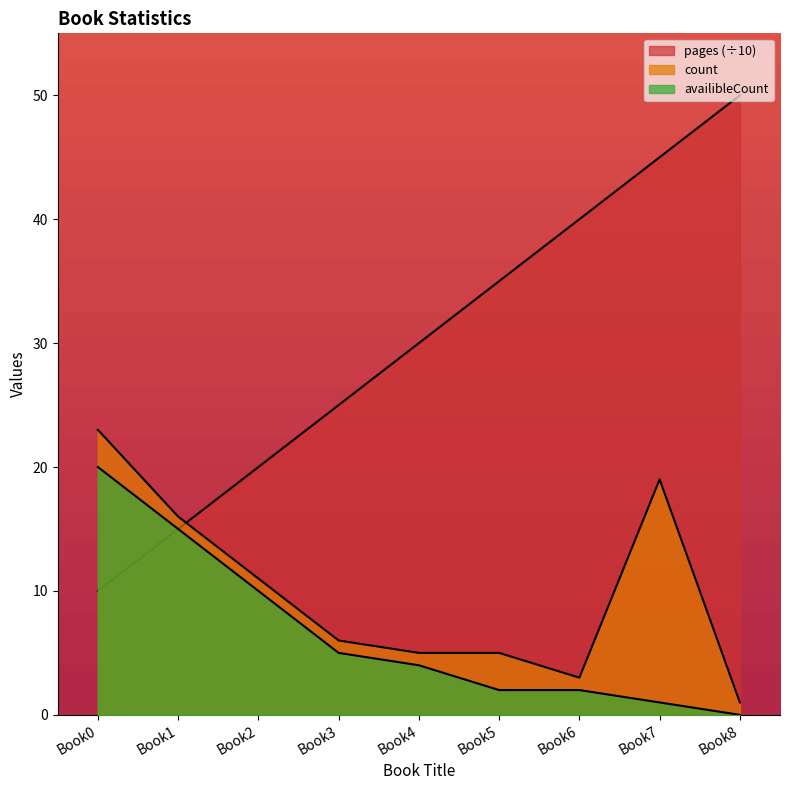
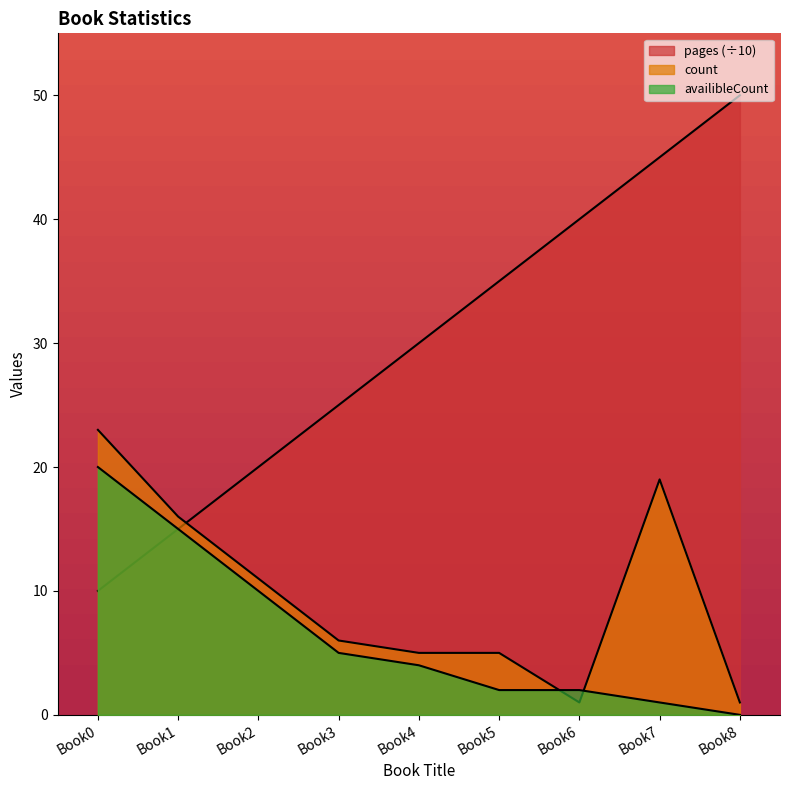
  {
    "pages (÷10)": {
      "Book0": 10,
      "Book2": 20,
      "Book3": 25,
      "Book4": 30,
      "Book5": 35,
      "Book6": 40,
      "Book7": 45
    },
    "count": {
      "Book0": 23,
      "Book1": 16,
      "Book2": 11,
      "Book3": 6,
      "Book4": 5,
      "Book5": 5,
-     "Book6": 3,
+     "Book6": 1,
      "Book7": 19,
      "Book8": 1
    },
    "availibleCount": {
      "Book0": 20,
      "Book2": 10,
      "Book3": 5,
      "Book4": 4,
      "Book5": 2,
      "Book6": 2,
      "Book7": 1,
      "Book8": 0
    }
  }
